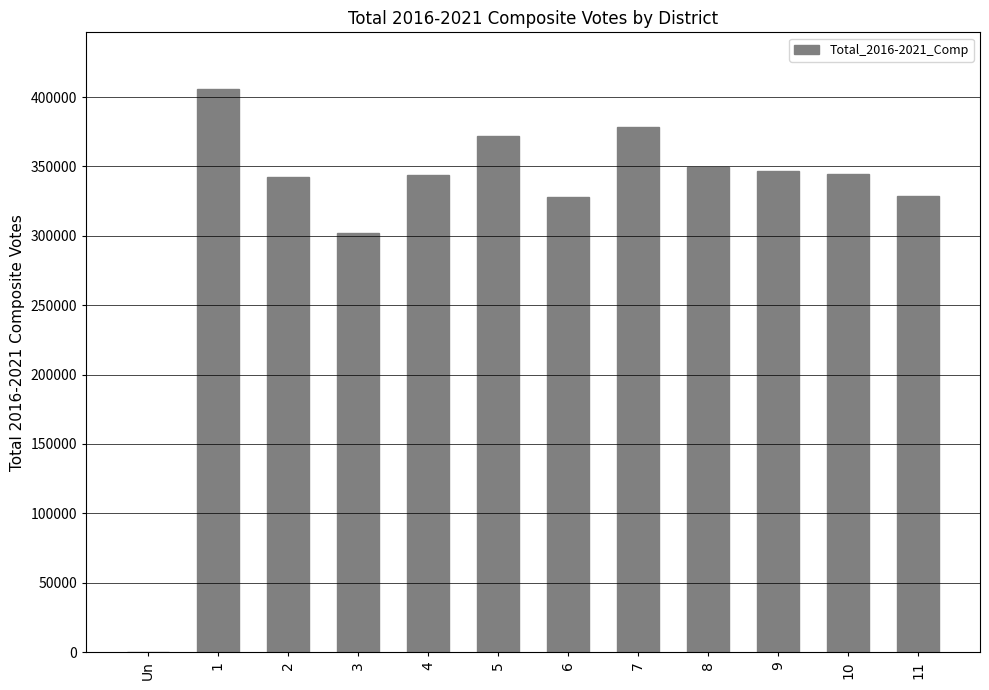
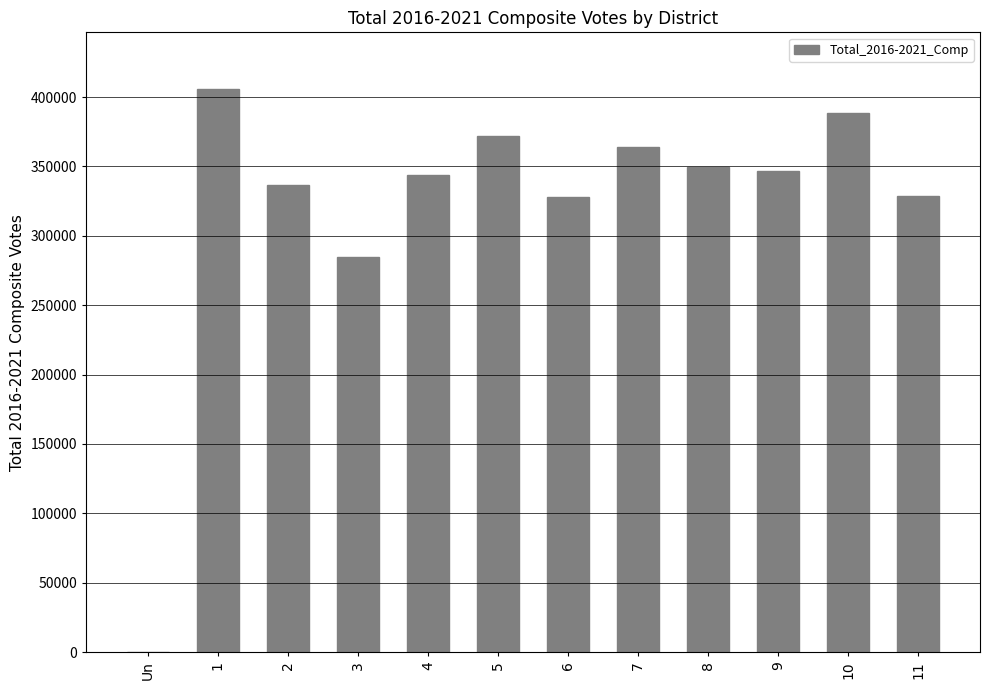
  {
    "Un": 0,
    "1": 406000,
-   "2": 342000,
-   "3": 302000,
+   "2": 337000,
+   "3": 285000,
    "4": 344000,
    "5": 372000,
    "6": 328000,
-   "7": 379000,
+   "7": 364000,
    "8": 350000,
    "9": 347000,
-   "10": 344000,
+   "10": 388000,
    "11": 328000
  }
